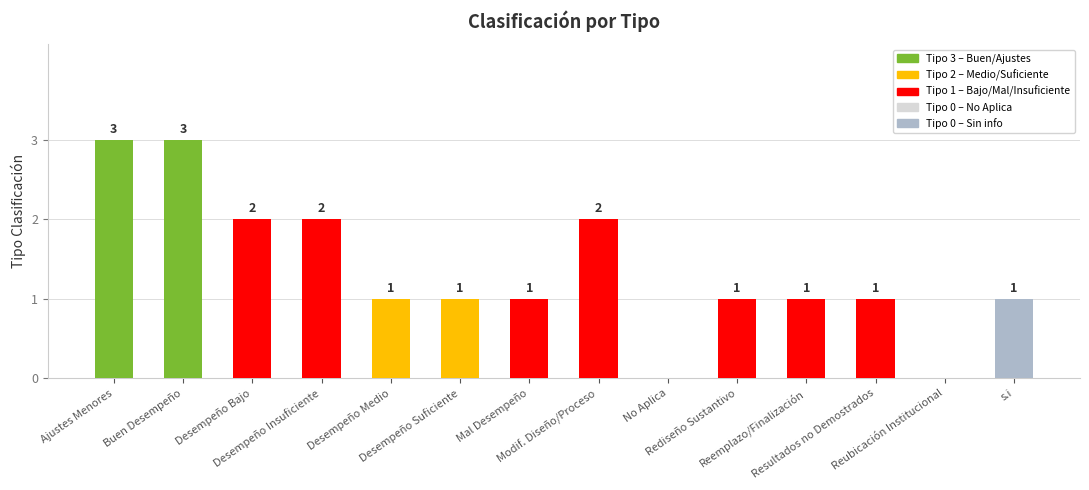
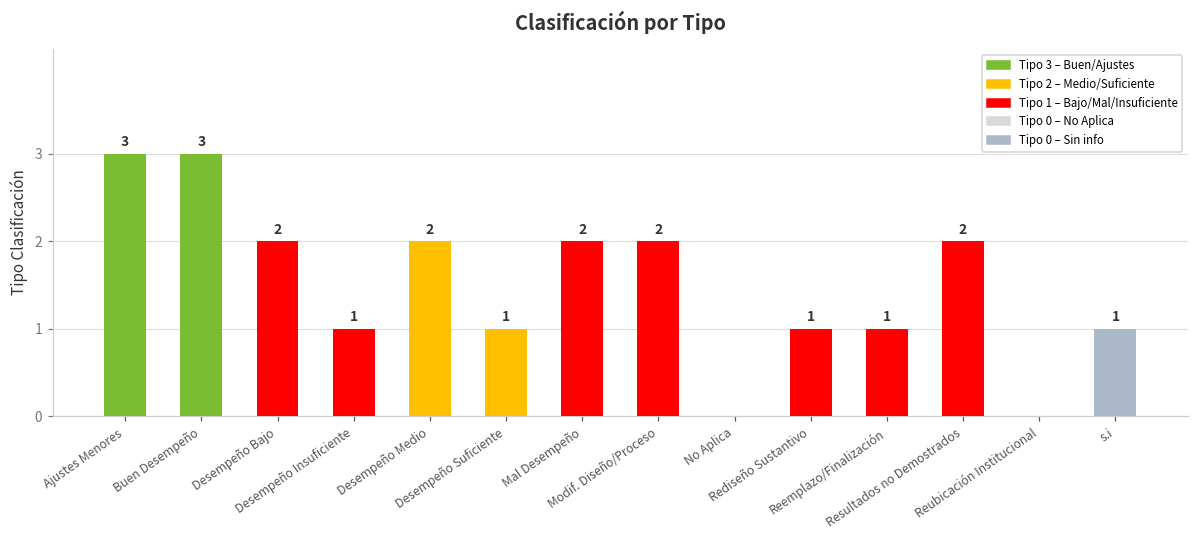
  {
    "Ajustes Menores": 3,
    "Buen Desempeño": 3,
    "Desempeño Bajo": 2,
-   "Desempeño Insuficiente": 2,
-   "Desempeño Medio": 1,
+   "Desempeño Insuficiente": 1,
+   "Desempeño Medio": 2,
    "Desempeño Suficiente": 1,
-   "Mal Desempeño": 1,
+   "Mal Desempeño": 2,
    "Modif. Diseño/Proceso": 2,
    "Rediseño Sustantivo": 1,
    "Reemplazo/Finalización": 1,
-   "Resultados no Demostrados": 1,
+   "Resultados no Demostrados": 2,
    "s.i": 1
  }
